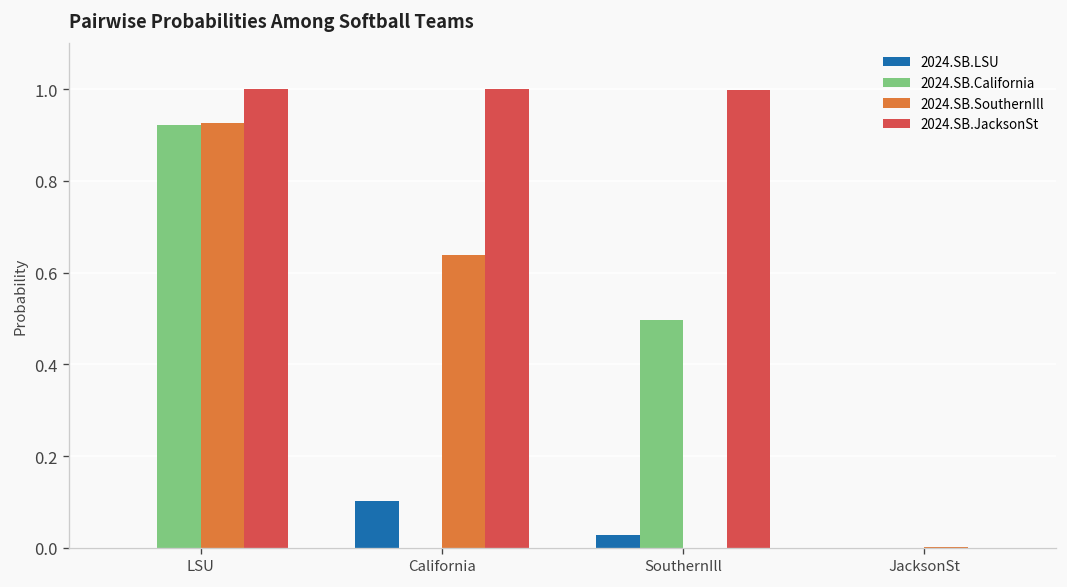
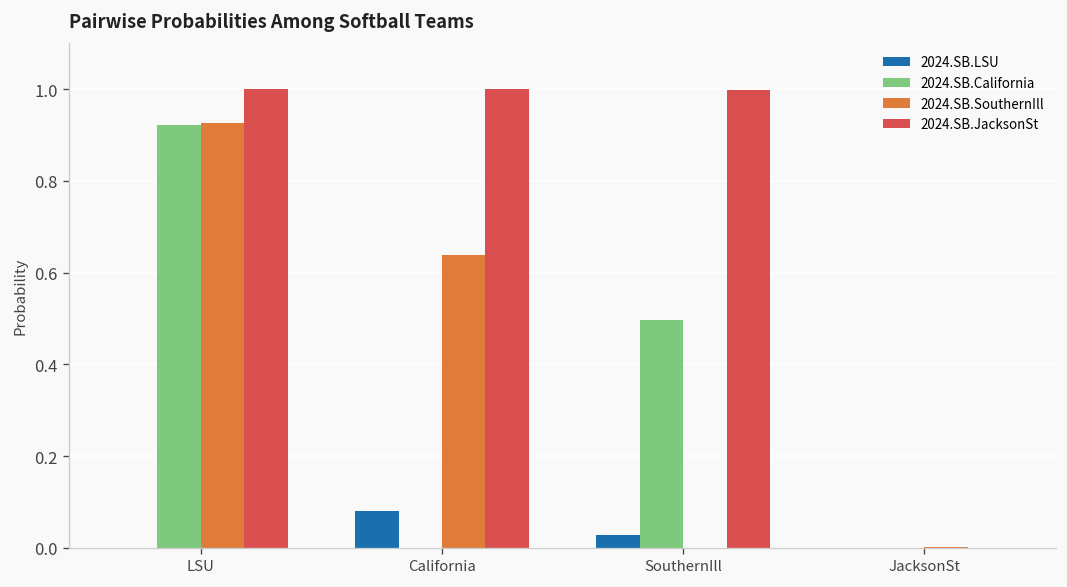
  {
    "2024.SB.LSU": {
      "LSU": 0.00,
-     "California": 0.10,
+     "California": 0.08,
      "SouthernIll": 0.03
    },
    "2024.SB.California": {
      "LSU": 0.92,
      "California": 0.00,
      "SouthernIll": 0.50
    }
  }
